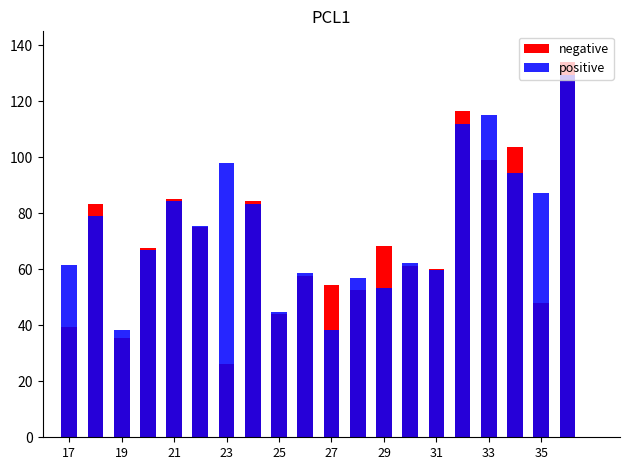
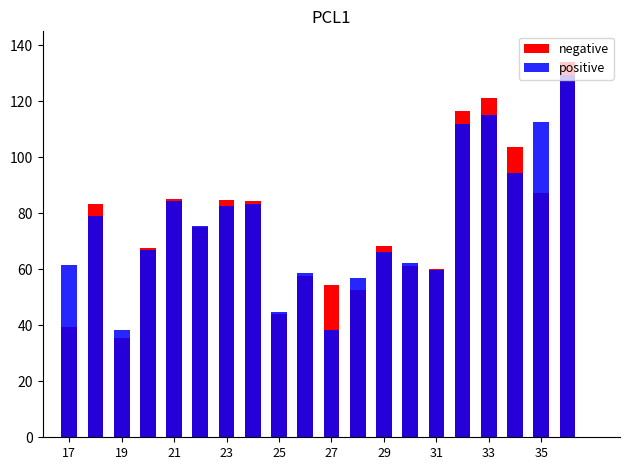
  {
    "negative": {
      "21": 85,
-     "23": 26,
+     "23": 85,
      "25": 44,
      "27": 54,
      "29": 68,
      "31": 60,
-     "33": 99,
-     "35": 48
+     "33": 121,
+     "35": 87
    },
    "positive": {
      "17": 62,
      "19": 38,
      "21": 84,
-     "23": 98,
+     "23": 83,
      "25": 45,
-     "29": 53,
+     "29": 66,
      "31": 60,
-     "35": 87
+     "35": 113
    }
  }
